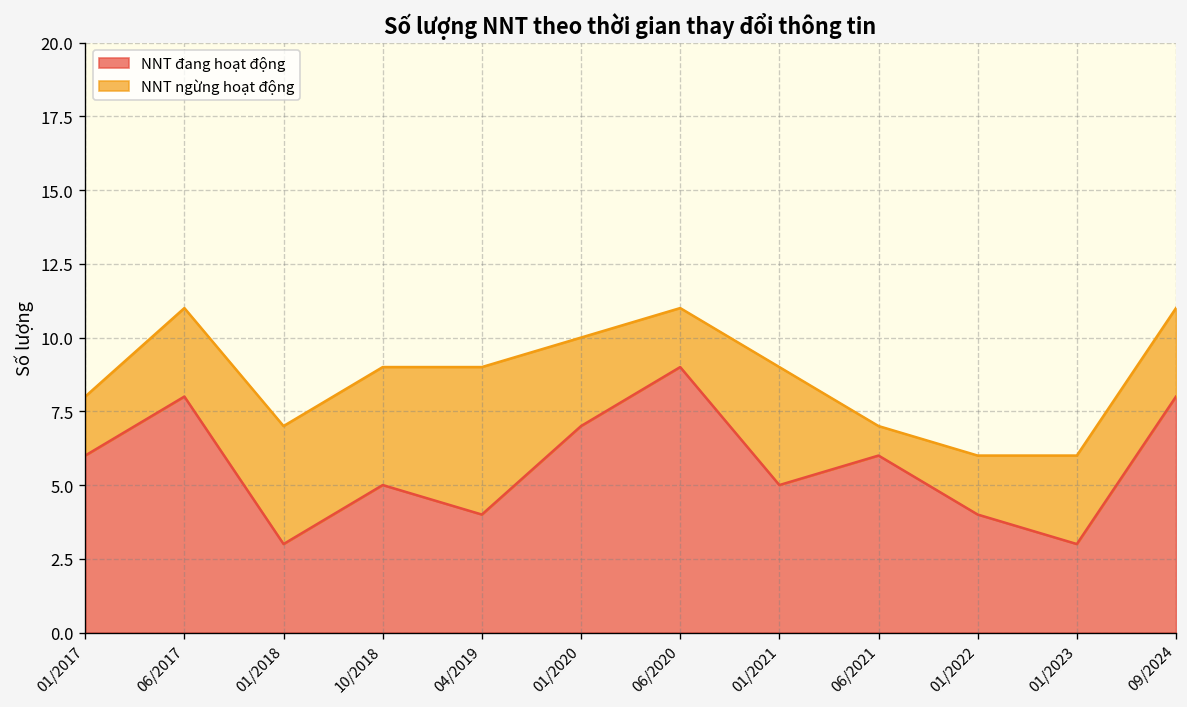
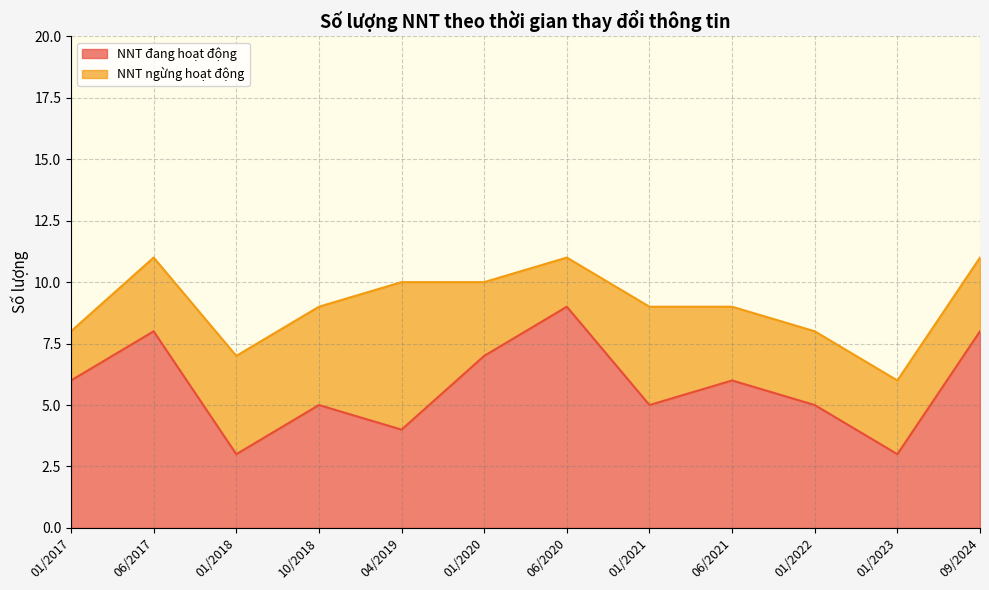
  {
    "NNT đang hoạt động": {
      "01/2017": 6,
      "06/2017": 8,
      "01/2018": 3,
      "10/2018": 5,
      "04/2019": 4,
      "01/2020": 7,
      "06/2020": 9,
      "01/2021": 5,
      "06/2021": 6,
-     "01/2022": 4,
+     "01/2022": 5,
      "01/2023": 3,
      "09/2024": 8
    },
    "NNT ngừng hoạt động": {
      "01/2017": 2,
      "06/2017": 3,
      "01/2018": 4,
      "10/2018": 4,
-     "04/2019": 5,
+     "04/2019": 6,
      "01/2020": 3,
      "06/2020": 2,
      "01/2021": 4,
-     "06/2021": 1,
-     "01/2022": 2,
+     "06/2021": 3,
+     "01/2022": 3,
      "01/2023": 3,
      "09/2024": 3
    }
  }
